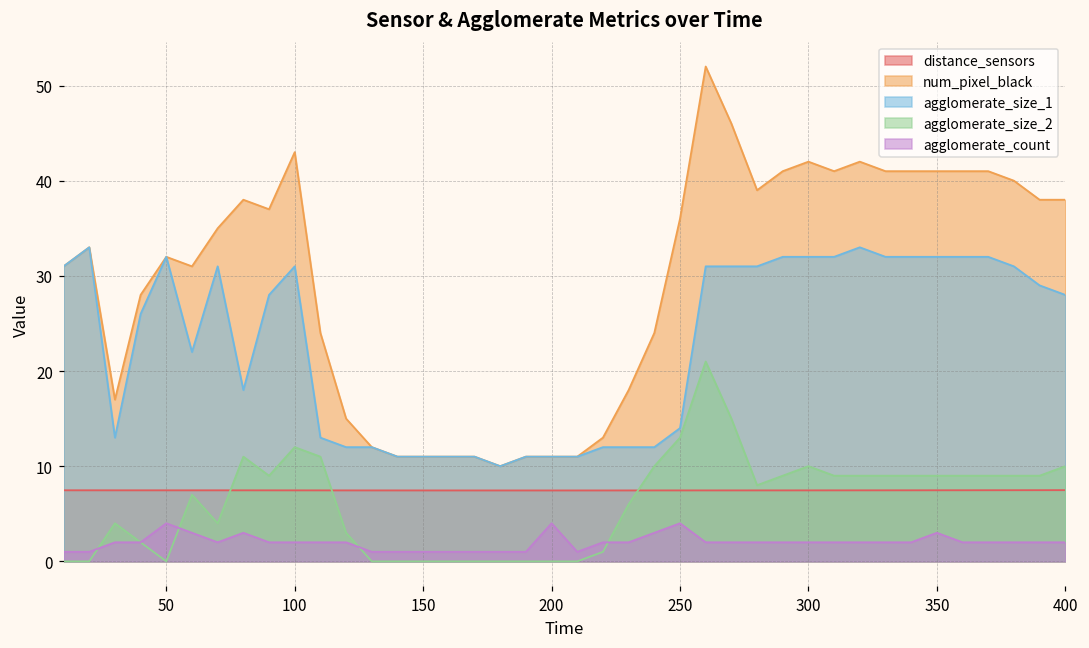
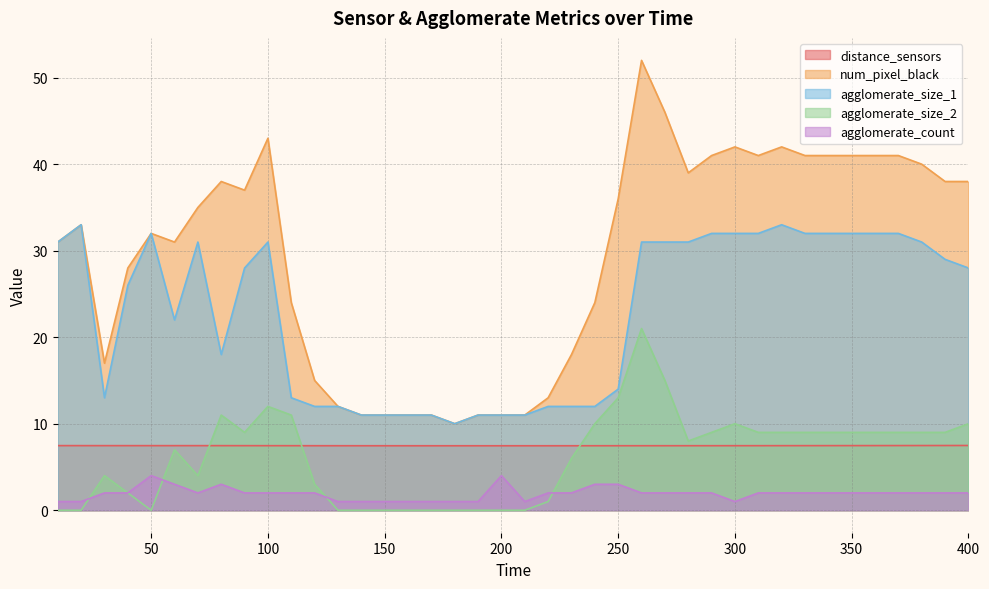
  {
    "agglomerate_size_1": {
      "100": 31,
      "250": 14,
      "300": 32,
      "350": 32,
      "400": 28
    },
    "agglomerate_size_2": {
      "50": 0,
      "100": 12,
      "150": 0,
      "200": 0,
      "250": 13,
      "300": 10,
      "350": 9,
      "400": 10
    },
    "agglomerate_count": {
      "50": 4,
      "100": 2,
      "150": 1,
      "200": 4,
-     "250": 4,
-     "300": 2,
-     "350": 3,
+     "250": 3,
+     "300": 1,
+     "350": 2,
      "400": 2
    }
  }
